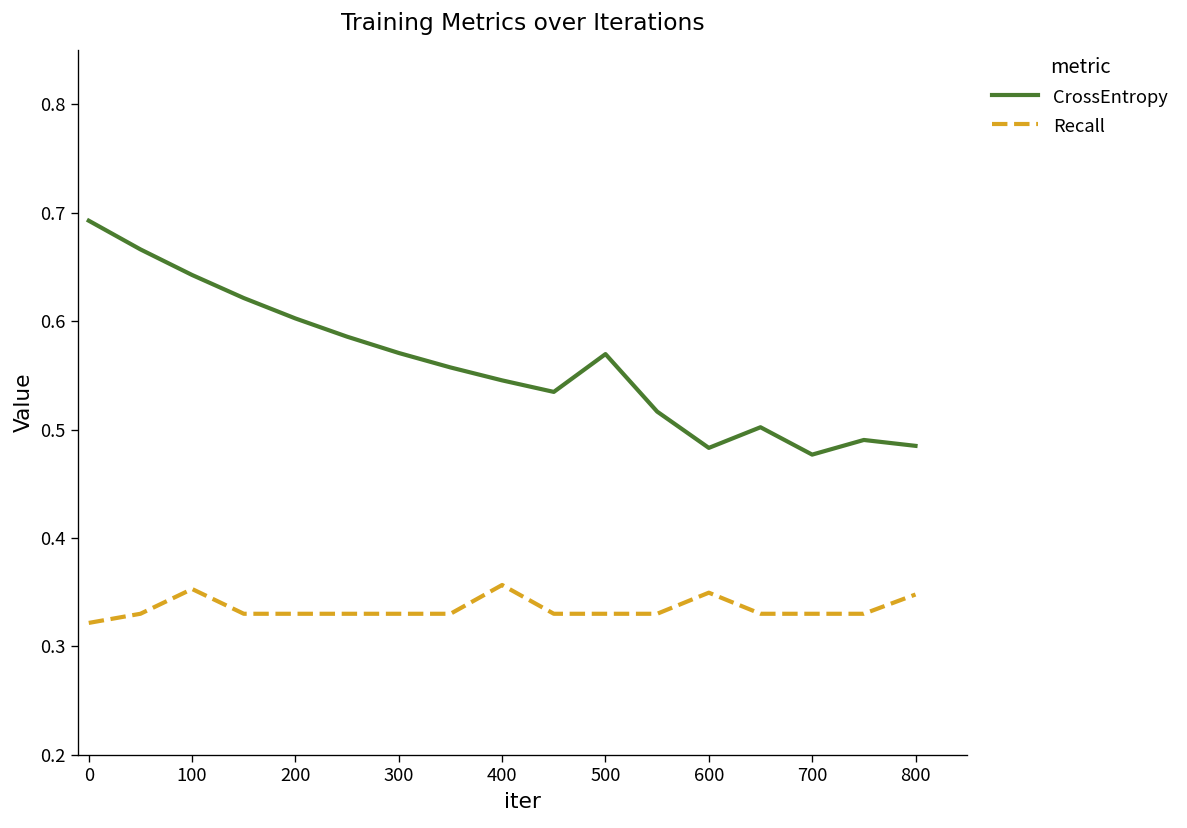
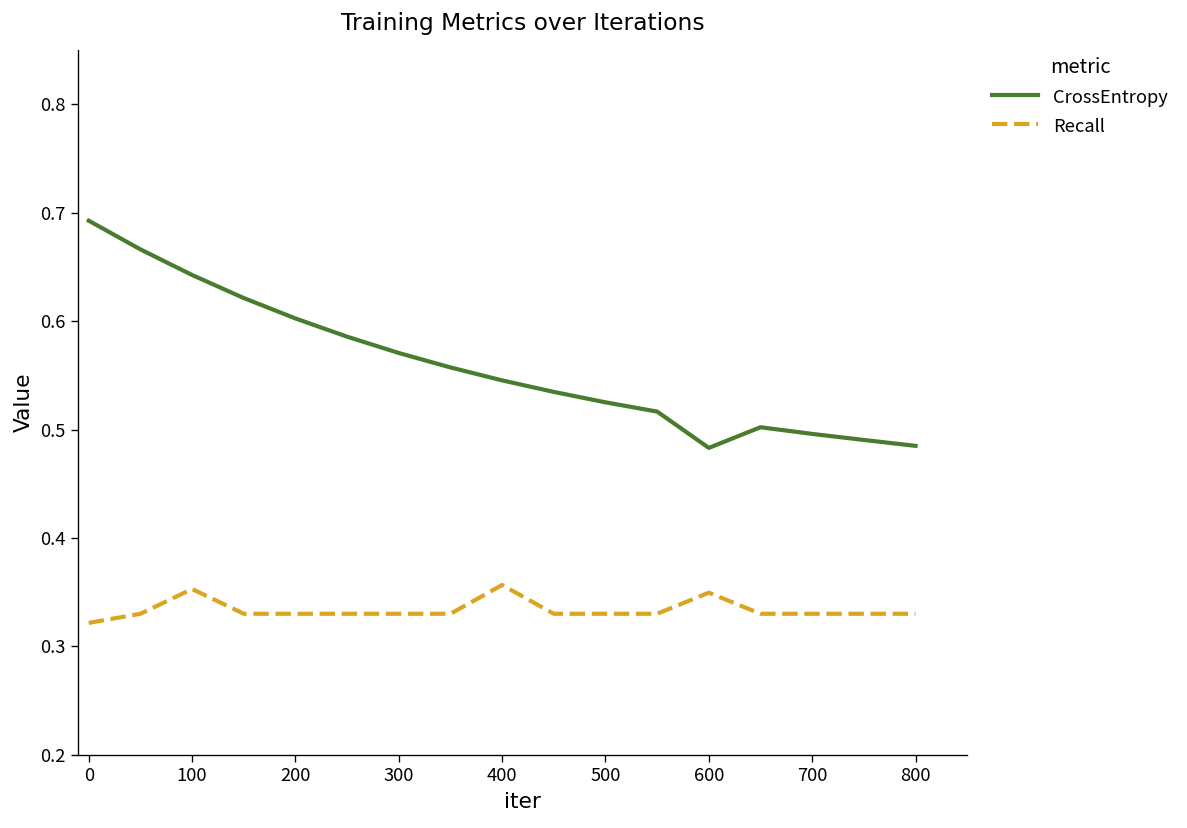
  {
    "CrossEntropy": {
      "0": 0.69,
      "100": 0.64,
      "200": 0.60,
      "300": 0.57,
      "400": 0.55,
-     "500": 0.57,
+     "500": 0.53,
      "600": 0.48,
-     "700": 0.48,
+     "700": 0.50,
      "800": 0.48
    },
    "Recall": {
      "0": 0.32,
      "100": 0.35,
      "200": 0.33,
      "300": 0.33,
      "400": 0.36,
      "500": 0.33,
      "600": 0.35,
      "700": 0.33,
-     "800": 0.35
+     "800": 0.33
    }
  }
